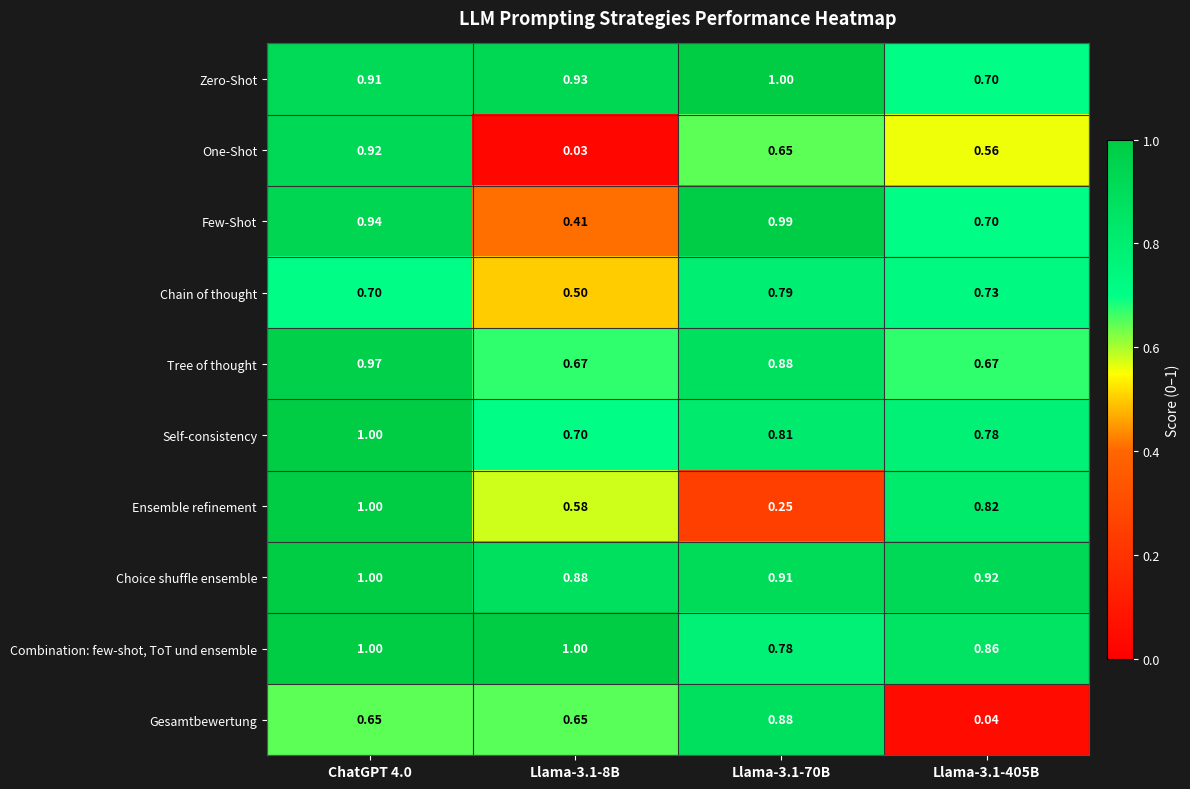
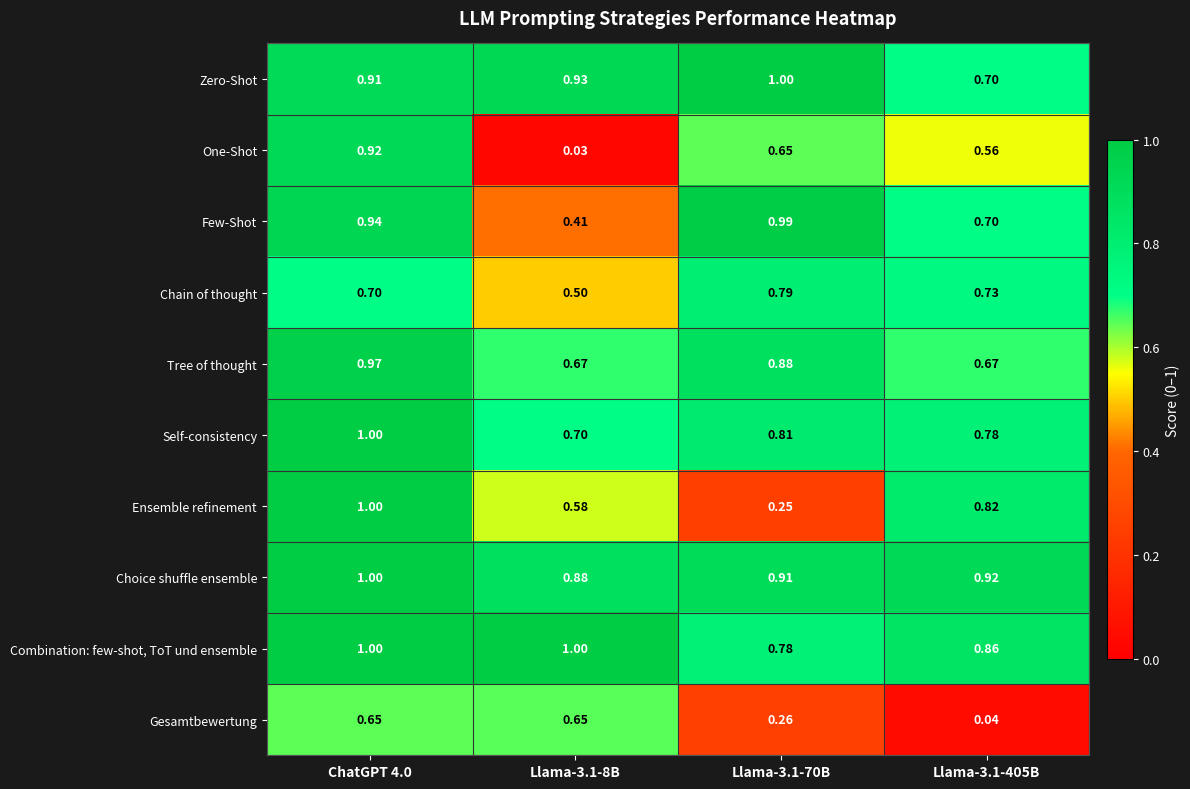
  {
    "Zero-Shot": {
      "ChatGPT 4.0": 0.91,
      "Llama-3.1-8B": 0.93,
      "Llama-3.1-70B": 1.00,
      "Llama-3.1-405B": 0.70
    },
    "One-Shot": {
      "ChatGPT 4.0": 0.92,
      "Llama-3.1-8B": 0.03,
      "Llama-3.1-70B": 0.65,
      "Llama-3.1-405B": 0.56
    },
    "Few-Shot": {
      "ChatGPT 4.0": 0.94,
      "Llama-3.1-8B": 0.41,
      "Llama-3.1-70B": 0.99,
      "Llama-3.1-405B": 0.70
    },
    "Chain of thought": {
      "ChatGPT 4.0": 0.70,
      "Llama-3.1-8B": 0.50,
      "Llama-3.1-70B": 0.79,
      "Llama-3.1-405B": 0.73
    },
    "Tree of thought": {
      "ChatGPT 4.0": 0.97,
      "Llama-3.1-8B": 0.67,
      "Llama-3.1-70B": 0.88,
      "Llama-3.1-405B": 0.67
    },
    "Self-consistency": {
      "ChatGPT 4.0": 1.00,
      "Llama-3.1-8B": 0.70,
      "Llama-3.1-70B": 0.81,
      "Llama-3.1-405B": 0.78
    },
    "Ensemble refinement": {
      "ChatGPT 4.0": 1.00,
      "Llama-3.1-8B": 0.58,
      "Llama-3.1-70B": 0.25,
      "Llama-3.1-405B": 0.82
    },
    "Choice shuffle ensemble": {
      "ChatGPT 4.0": 1.00,
      "Llama-3.1-8B": 0.88,
      "Llama-3.1-70B": 0.91,
      "Llama-3.1-405B": 0.92
    },
    "Combination: few-shot, ToT und ensemble": {
      "ChatGPT 4.0": 1.00,
      "Llama-3.1-8B": 1.00,
      "Llama-3.1-70B": 0.78,
      "Llama-3.1-405B": 0.86
    },
    "Gesamtbewertung": {
      "ChatGPT 4.0": 0.65,
      "Llama-3.1-8B": 0.65,
-     "Llama-3.1-70B": 0.88,
+     "Llama-3.1-70B": 0.26,
      "Llama-3.1-405B": 0.04
    }
  }
